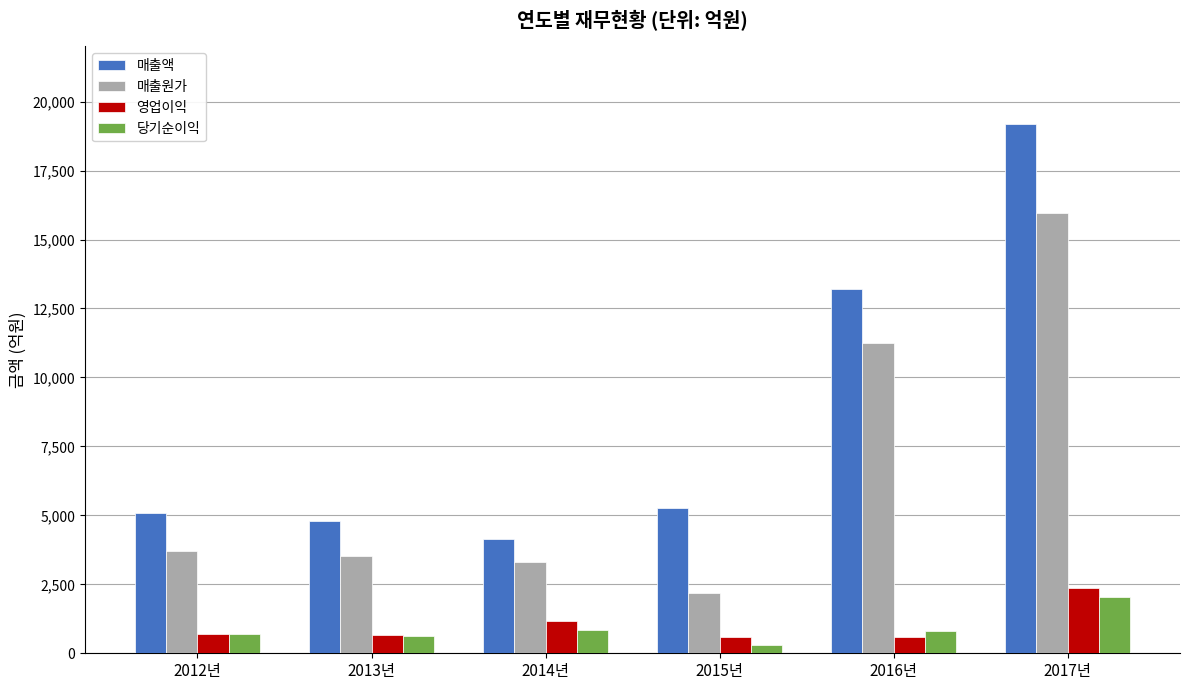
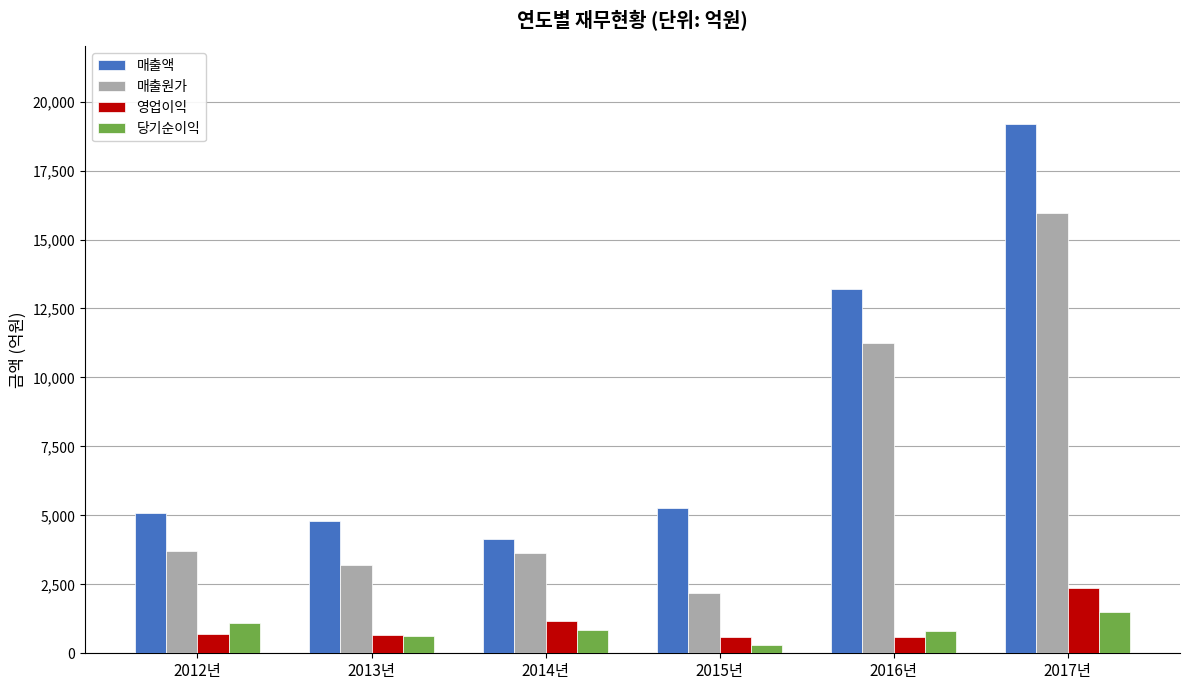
  {
    "매출액": {
      "2012년": "5,100",
      "2013년": "4,800",
      "2014년": "4,200",
      "2015년": "5,300",
      "2016년": "13,200",
      "2017년": "19,200"
    },
    "매출원가": {
      "2012년": "3,700",
-     "2013년": "3,500",
-     "2014년": "3,300",
+     "2013년": "3,200",
+     "2014년": "3,600",
      "2015년": "2,200",
      "2016년": "11,300",
      "2017년": "16,000"
    },
    "영업이익": {
      "2012년": "700",
      "2013년": "600",
      "2014년": "1,200",
      "2015년": "600",
      "2016년": "600",
      "2017년": "2,400"
    },
    "당기순이익": {
-     "2012년": "700",
+     "2012년": "1,100",
      "2013년": "600",
      "2014년": "900",
      "2015년": "300",
      "2016년": "800",
-     "2017년": "2,000"
+     "2017년": "1,500"
    }
  }
